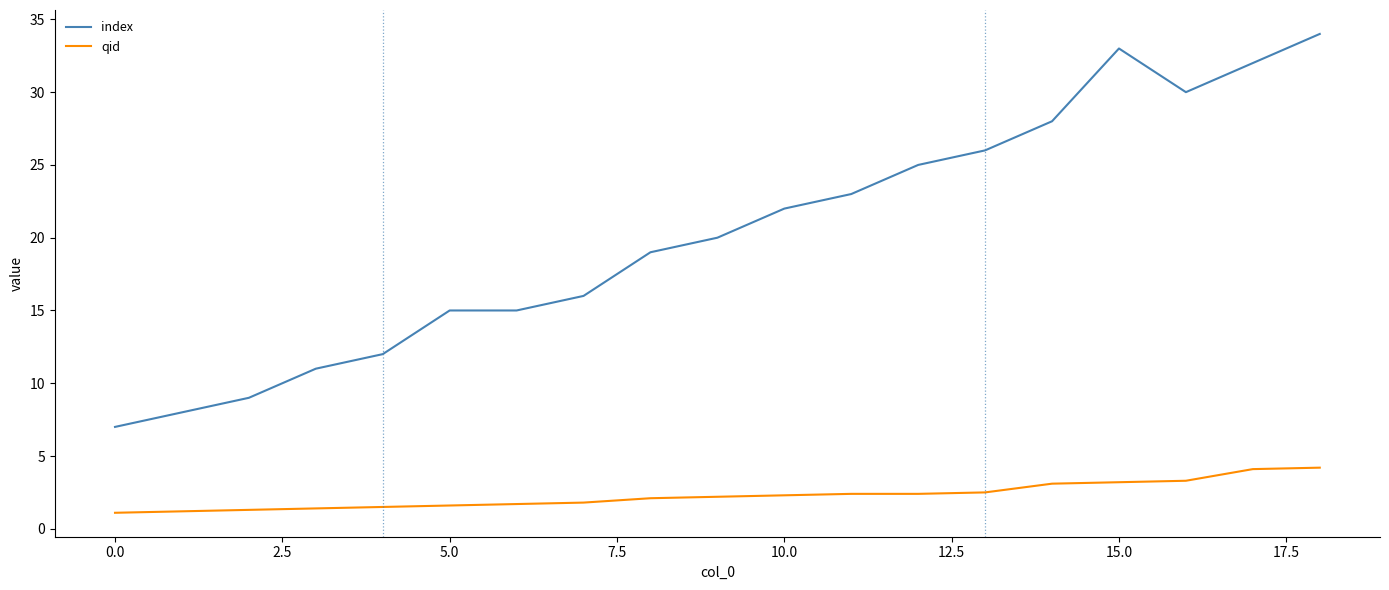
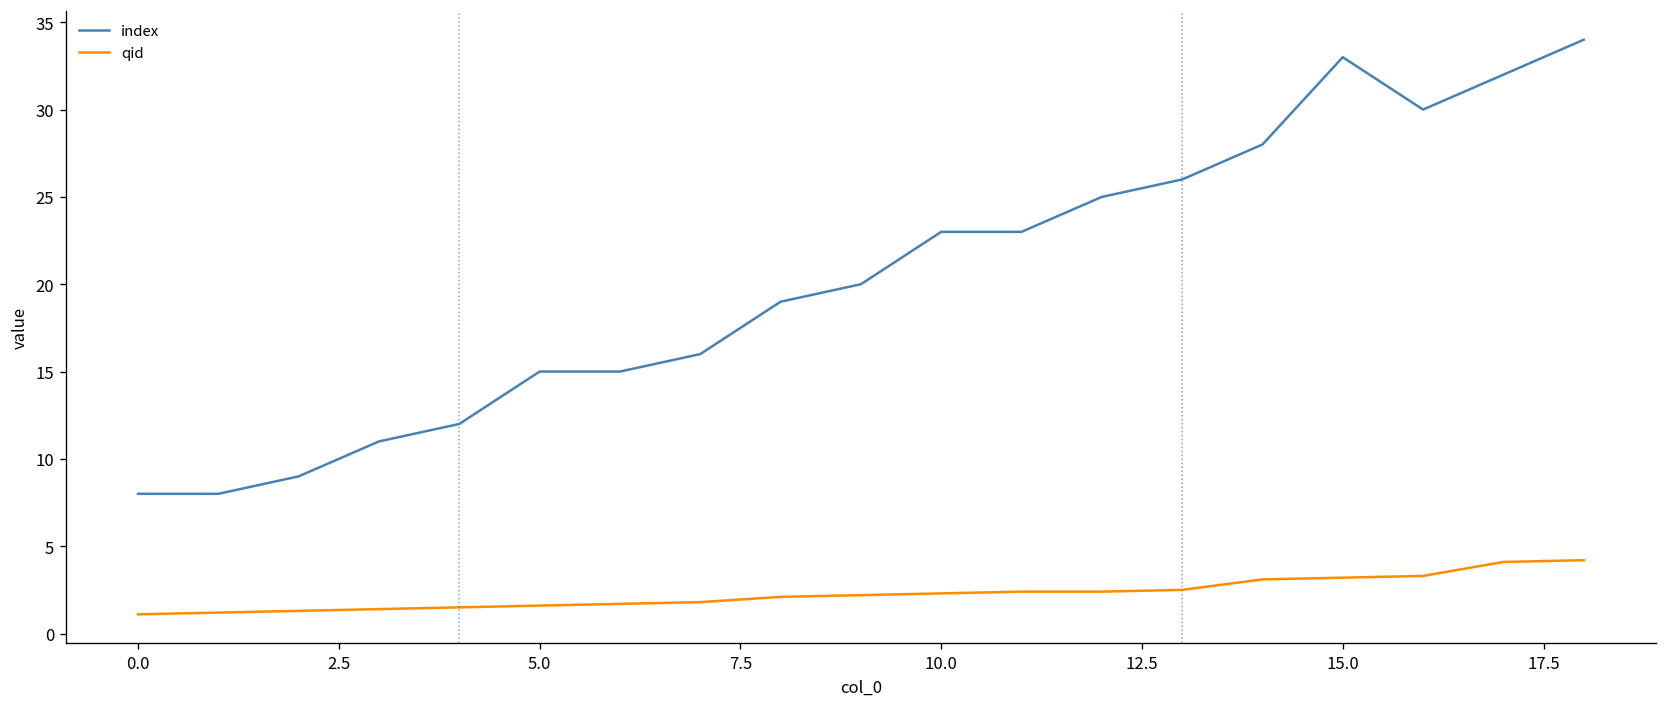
  {
    "index": {
-     "0.0": 7,
+     "0.0": 8,
      "5.0": 15,
-     "10.0": 22,
+     "10.0": 23,
      "15.0": 33
    },
    "qid": {
      "0.0": 1,
      "5.0": 1.6,
      "10.0": 2.3,
      "15.0": 3.2
    }
  }
